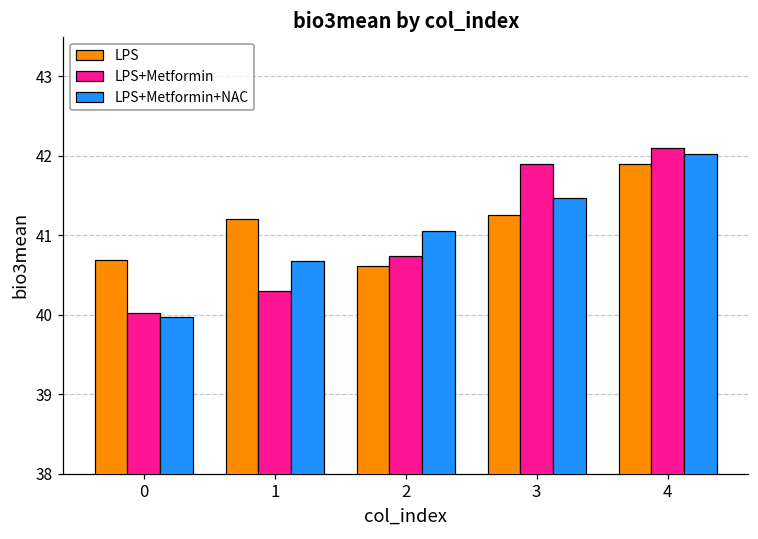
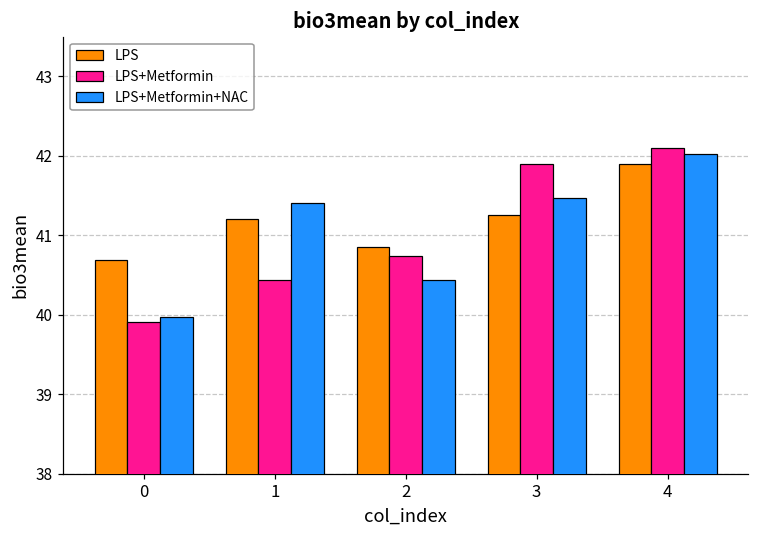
  {
    "LPS": {
      "0": 40.7,
      "1": 41.2,
-     "2": 40.6,
+     "2": 40.8,
      "3": 41.2,
      "4": 41.9
    },
    "LPS+Metformin": {
-     "0": 40.0,
-     "1": 40.3,
+     "0": 39.9,
+     "1": 40.4,
      "2": 40.7,
      "3": 41.9,
      "4": 42.1
    },
    "LPS+Metformin+NAC": {
      "0": 40.0,
-     "1": 40.7,
-     "2": 41.1,
+     "1": 41.4,
+     "2": 40.4,
      "3": 41.5,
      "4": 42.0
    }
  }
